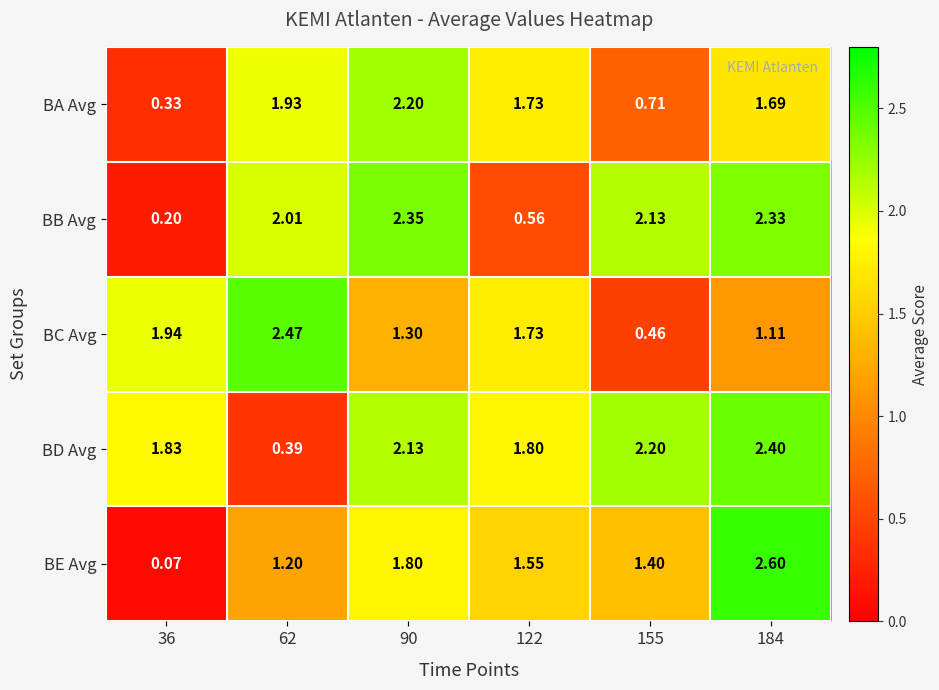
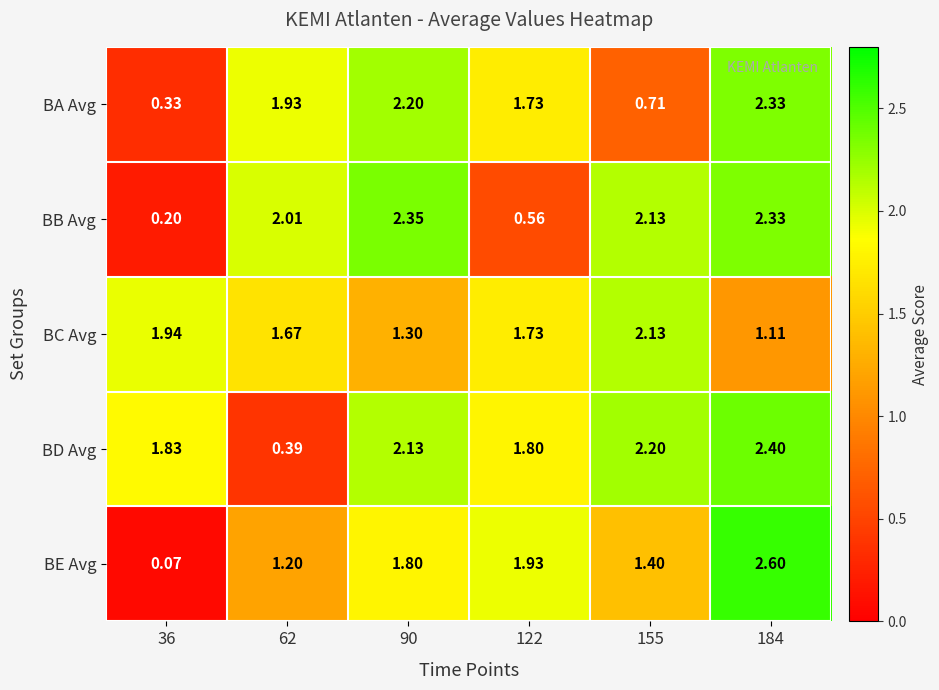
  {
    "BA Avg": {
      "36": 0.33,
      "62": 1.93,
      "90": 2.20,
      "122": 1.73,
      "155": 0.71,
-     "184": 1.69
+     "184": 2.33
    },
    "BB Avg": {
      "36": 0.20,
      "62": 2.01,
      "90": 2.35,
      "122": 0.56,
      "155": 2.13,
      "184": 2.33
    },
    "BC Avg": {
      "36": 1.94,
-     "62": 2.47,
+     "62": 1.67,
      "90": 1.30,
      "122": 1.73,
-     "155": 0.46,
+     "155": 2.13,
      "184": 1.11
    },
    "BD Avg": {
      "36": 1.83,
      "62": 0.39,
      "90": 2.13,
      "122": 1.80,
      "155": 2.20,
      "184": 2.40
    },
    "BE Avg": {
      "36": 0.07,
      "62": 1.20,
      "90": 1.80,
-     "122": 1.55,
+     "122": 1.93,
      "155": 1.40,
      "184": 2.60
    }
  }
